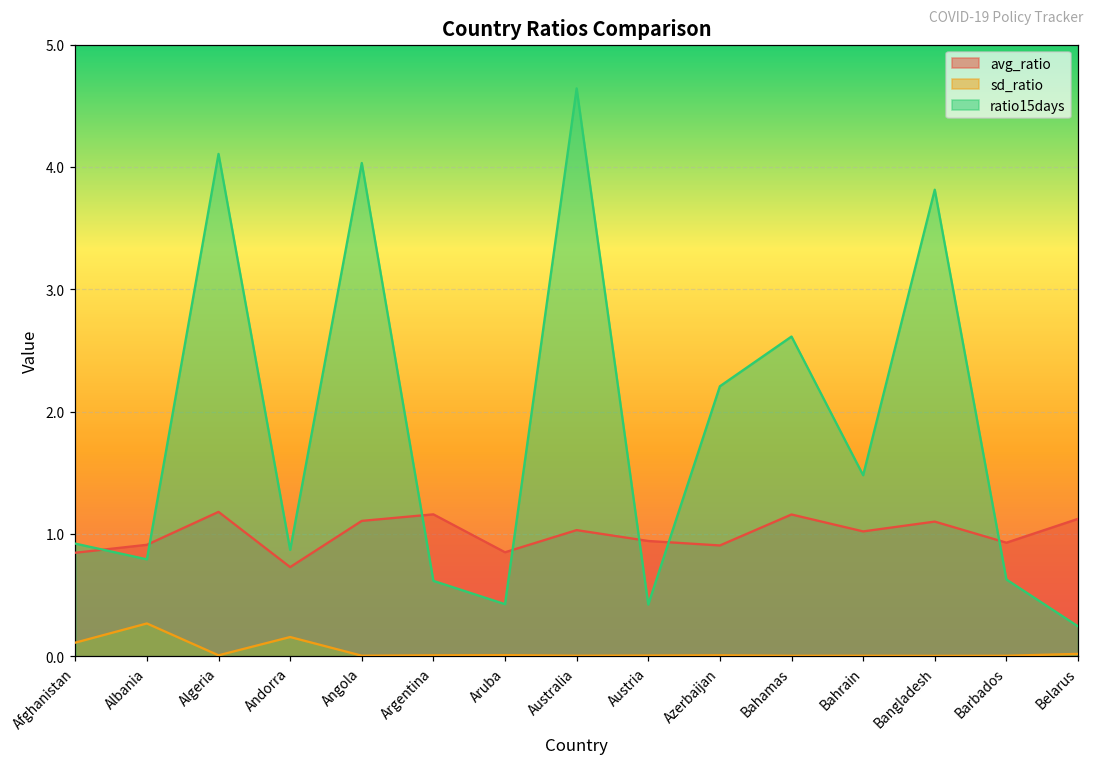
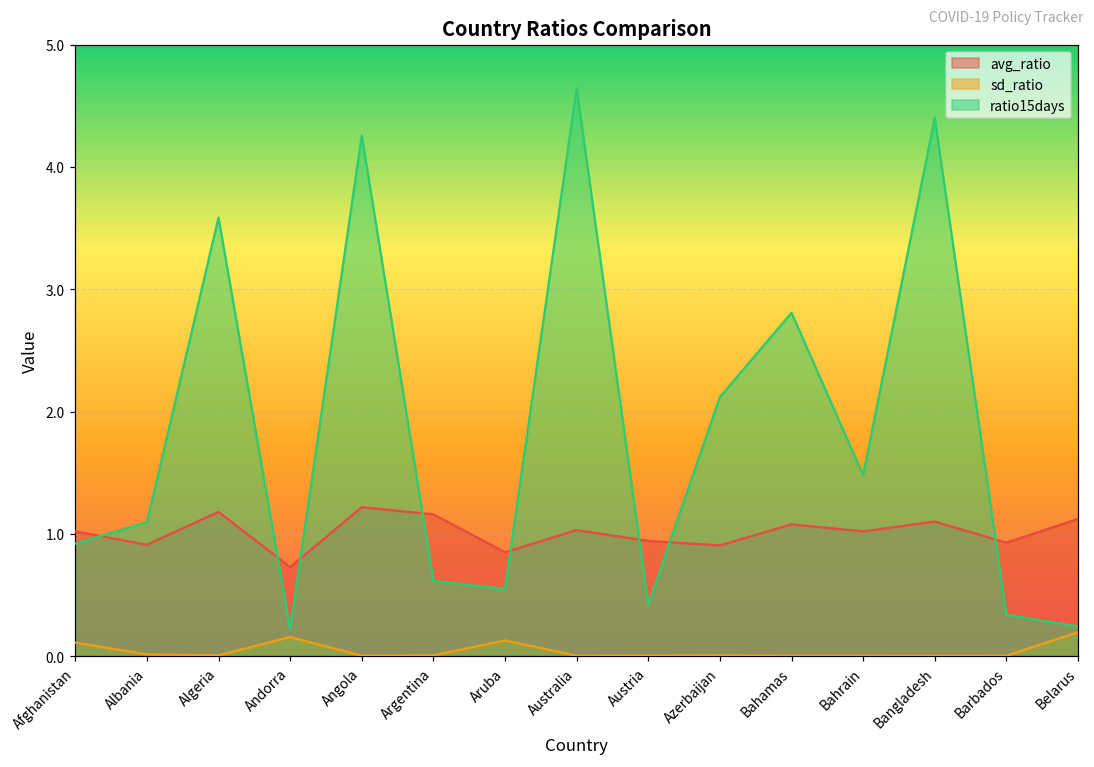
  {
    "avg_ratio": {
-     "Afghanistan": 0.85,
+     "Afghanistan": 1.02,
      "Albania": 0.91,
      "Algeria": 1.18,
      "Andorra": 0.73,
-     "Angola": 1.11,
+     "Angola": 1.22,
      "Argentina": 1.16,
      "Aruba": 0.85,
      "Australia": 1.03,
      "Austria": 0.94,
      "Azerbaijan": 0.91,
-     "Bahamas": 1.16,
+     "Bahamas": 1.08,
      "Bahrain": 1.02,
      "Bangladesh": 1.10,
      "Barbados": 0.93,
      "Belarus": 1.12
    },
    "sd_ratio": {
      "Afghanistan": 0.11,
-     "Albania": 0.27,
+     "Albania": 0.02,
      "Algeria": 0.01,
      "Andorra": 0.16,
      "Angola": 0.00,
      "Argentina": 0.01,
-     "Aruba": 0.01,
+     "Aruba": 0.13,
      "Australia": 0.00,
      "Austria": 0.01,
      "Azerbaijan": 0.01,
      "Bahamas": 0.00,
      "Bahrain": 0.00,
      "Bangladesh": 0.00,
      "Barbados": 0.00,
-     "Belarus": 0.02
+     "Belarus": 0.20
    },
    "ratio15days": {
      "Afghanistan": 0.92,
-     "Albania": 0.79,
-     "Algeria": 4.11,
-     "Andorra": 0.87,
-     "Angola": 4.03,
+     "Albania": 1.10,
+     "Algeria": 3.59,
+     "Andorra": 0.22,
+     "Angola": 4.26,
      "Argentina": 0.62,
-     "Aruba": 0.43,
+     "Aruba": 0.55,
      "Australia": 4.64,
      "Austria": 0.42,
-     "Azerbaijan": 2.21,
-     "Bahamas": 2.61,
+     "Azerbaijan": 2.12,
+     "Bahamas": 2.81,
      "Bahrain": 1.48,
-     "Bangladesh": 3.81,
-     "Barbados": 0.63,
+     "Bangladesh": 4.40,
+     "Barbados": 0.34,
      "Belarus": 0.24
    }
  }
